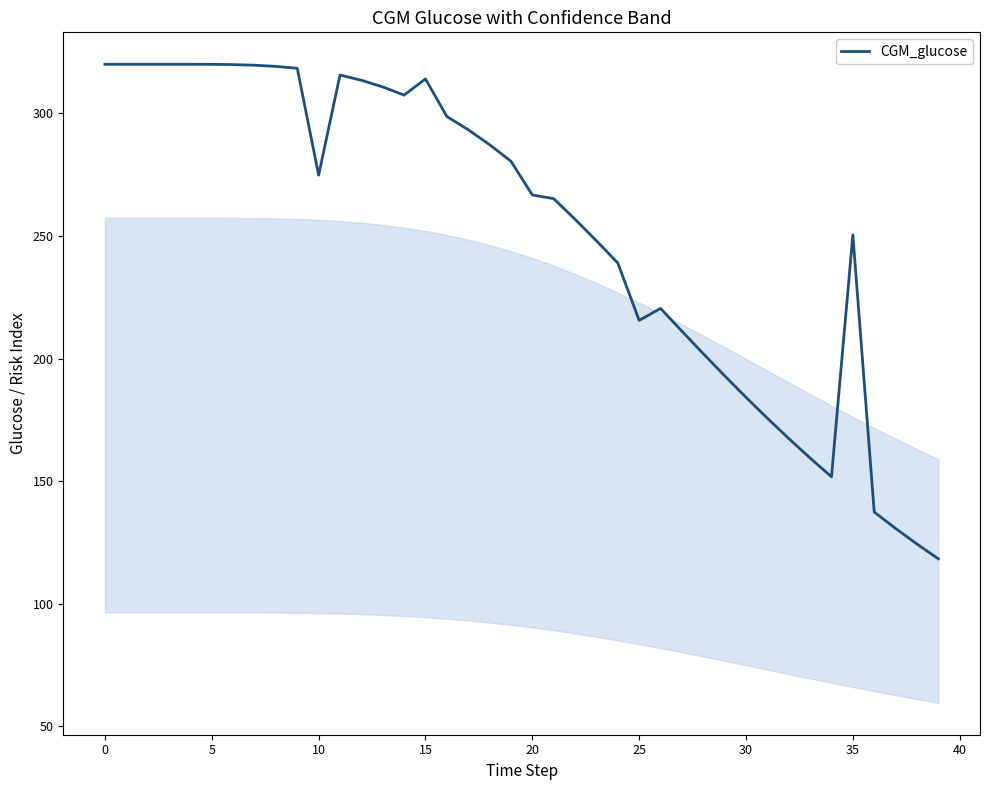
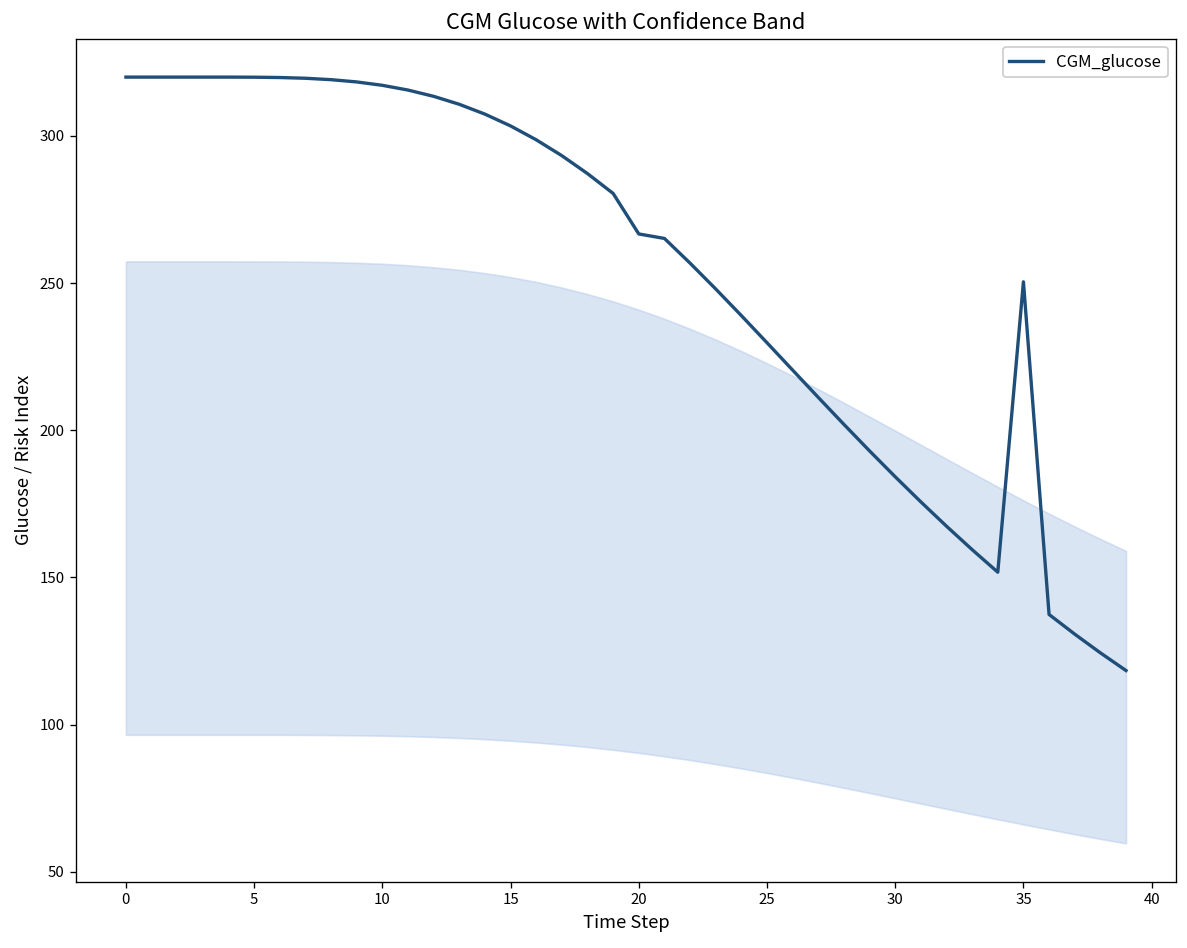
  {
    "CGM_glucose": {
      "0": 320,
      "5": 320,
-     "10": 275,
-     "15": 314,
+     "10": 317,
+     "15": 303,
      "20": 267,
-     "25": 216,
+     "25": 230,
      "30": 184,
      "35": 250
    }
  }
